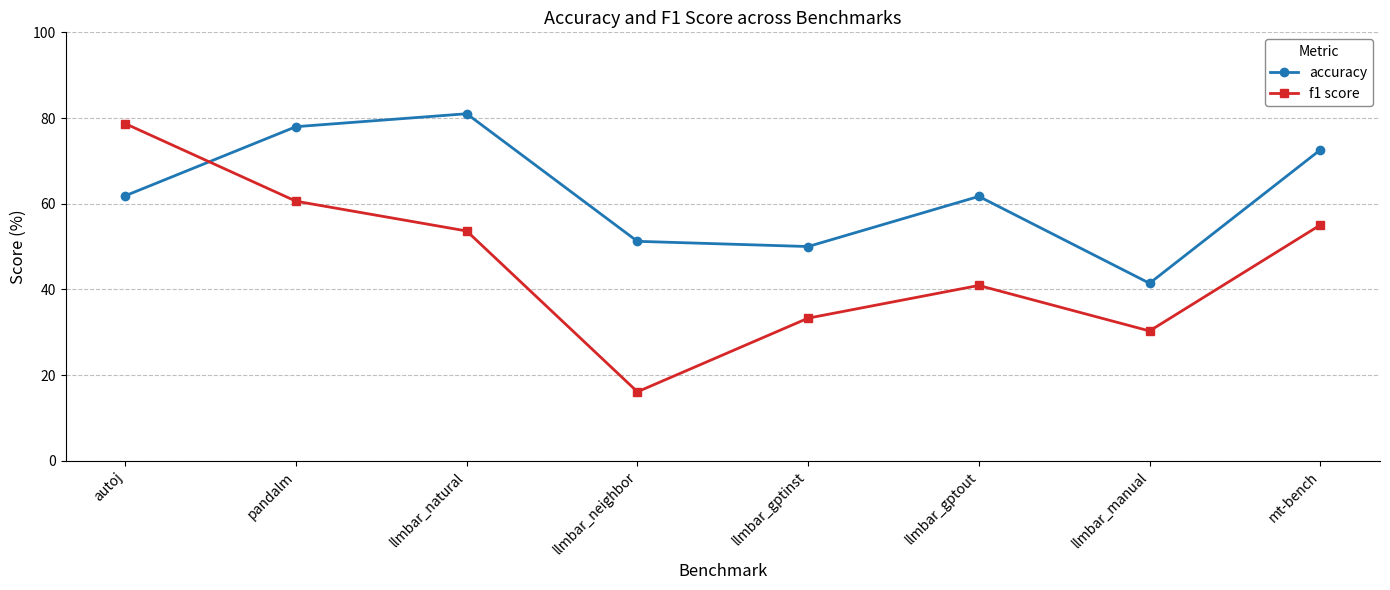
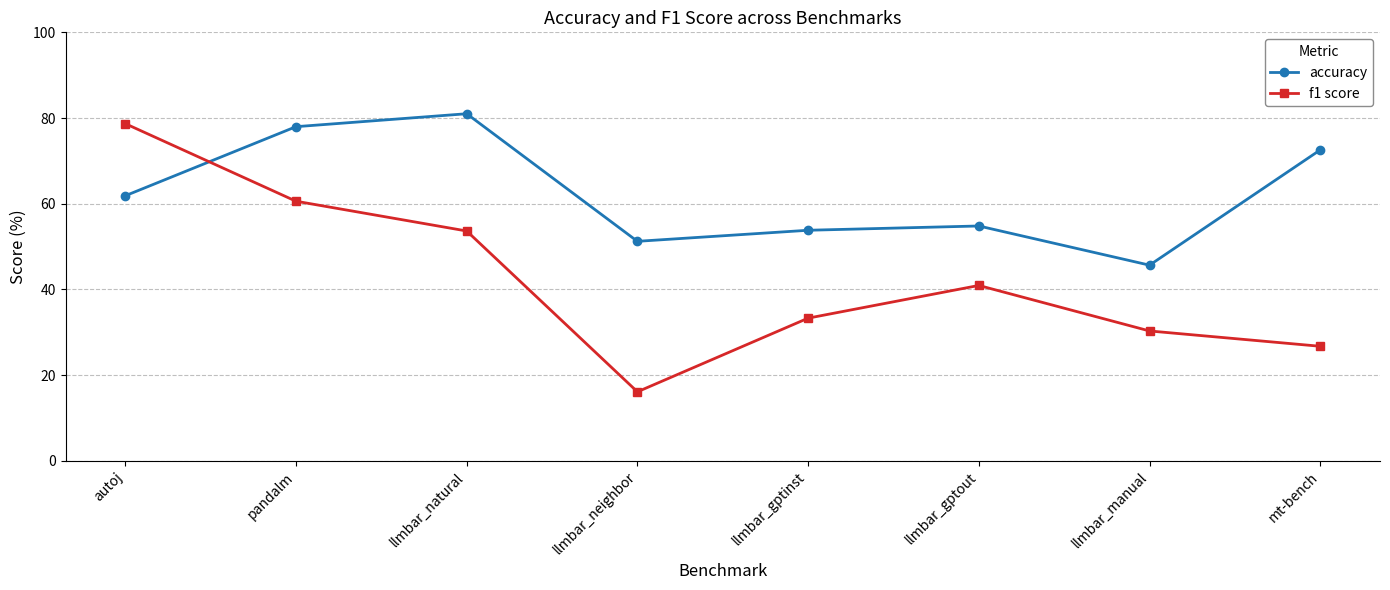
  {
    "accuracy": {
      "autoj": 62,
      "pandalm": 78,
      "llmbar_natural": 81,
      "llmbar_neighbor": 51,
-     "llmbar_gptinst": 50,
-     "llmbar_gptout": 62,
-     "llmbar_manual": 41,
+     "llmbar_gptinst": 54,
+     "llmbar_gptout": 55,
+     "llmbar_manual": 46,
      "mt-bench": 73
    },
    "f1 score": {
      "autoj": 79,
      "pandalm": 61,
      "llmbar_natural": 54,
      "llmbar_neighbor": 16,
      "llmbar_gptinst": 33,
      "llmbar_gptout": 41,
      "llmbar_manual": 30,
-     "mt-bench": 55
+     "mt-bench": 27
    }
  }
